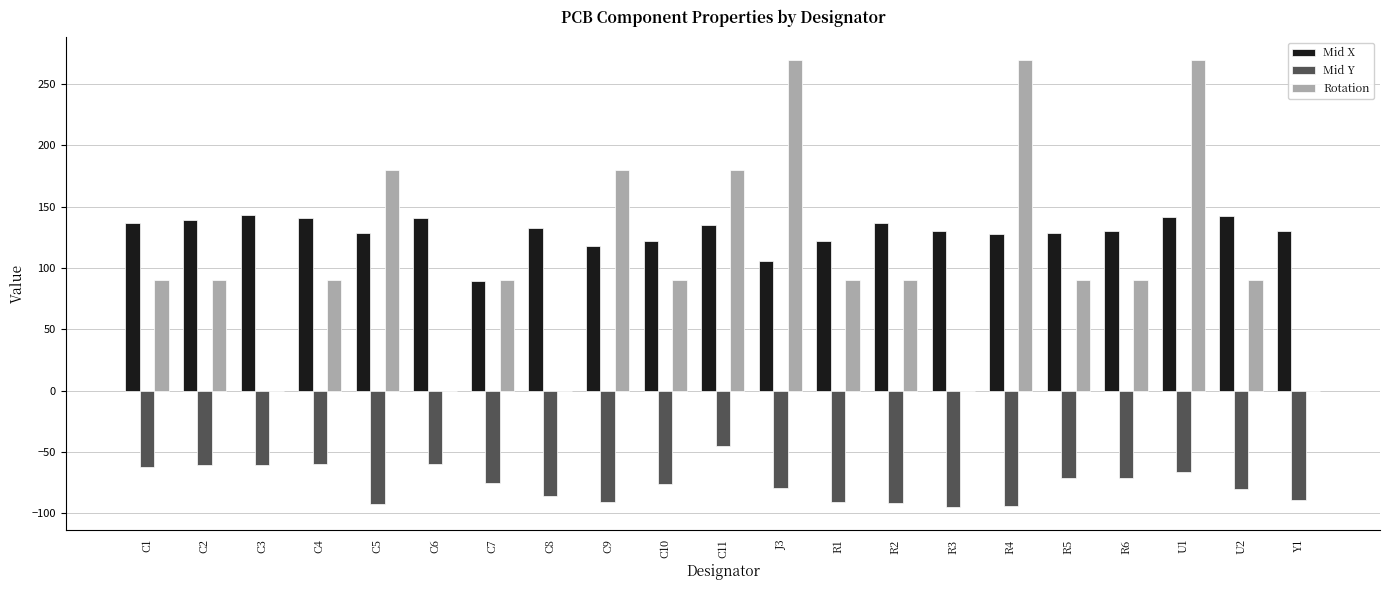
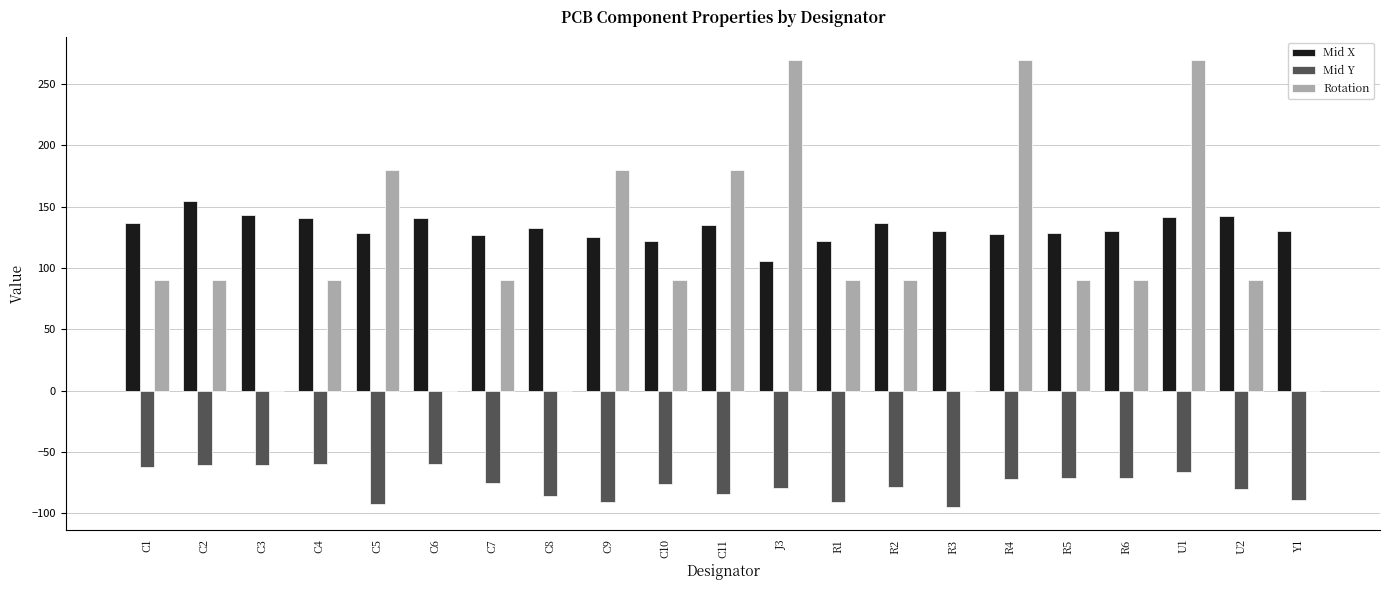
  {
    "Mid X": {
      "C1": 137,
-     "C2": 139,
+     "C2": 155,
      "C3": 143,
      "C4": 141,
      "C5": 129,
      "C6": 141,
-     "C7": 89,
+     "C7": 127,
      "C8": 132,
-     "C9": 118,
+     "C9": 126,
      "C10": 122,
      "C11": 135,
      "J3": 106,
      "R1": 122,
      "R2": 137,
      "R3": 130,
      "R4": 128,
      "R5": 129,
      "R6": 130,
      "U1": 142,
      "U2": 142,
      "Y1": 130
    },
    "Mid Y": {
      "C1": -62,
      "C2": -60,
      "C3": -61,
      "C4": -60,
      "C5": -92,
      "C6": -60,
      "C7": -75,
      "C8": -86,
      "C9": -90,
      "C10": -76,
-     "C11": -45,
+     "C11": -84,
      "J3": -79,
      "R1": -91,
-     "R2": -92,
+     "R2": -78,
      "R3": -95,
-     "R4": -94,
+     "R4": -72,
      "R5": -71,
      "R6": -71,
      "U1": -66,
      "U2": -80,
      "Y1": -89
    },
    "Rotation": {
      "C1": 90,
      "C2": 90,
      "C3": 0,
      "C4": 90,
      "C5": 180,
      "C6": 0,
      "C7": 90,
      "C8": 0,
      "C9": 180,
      "C10": 90,
      "C11": 180,
      "J3": 270,
      "R1": 90,
      "R2": 90,
      "R3": 0,
      "R4": 270,
      "R5": 90,
      "R6": 90,
      "U1": 270,
      "U2": 90,
      "Y1": 0
    }
  }
